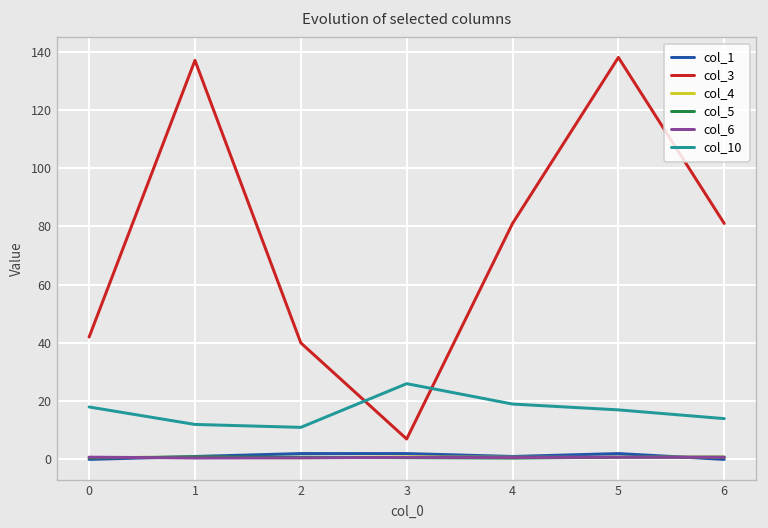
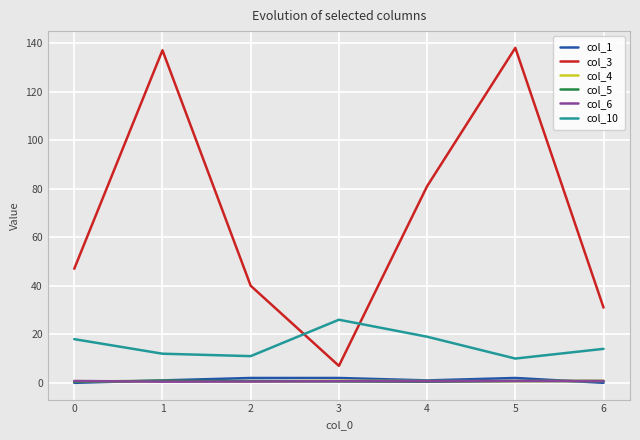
  {
    "col_1": {
      "2": 2,
      "3": 2,
      "5": 2
    },
    "col_3": {
-     "0": 42,
+     "0": 47,
      "1": 137,
      "2": 40,
      "3": 7,
      "4": 81,
      "5": 138,
-     "6": 81
+     "6": 31
    },
    "col_10": {
      "0": 18,
      "1": 12,
      "2": 11,
      "3": 26,
      "4": 19,
-     "5": 17,
+     "5": 10,
      "6": 14
    }
  }
